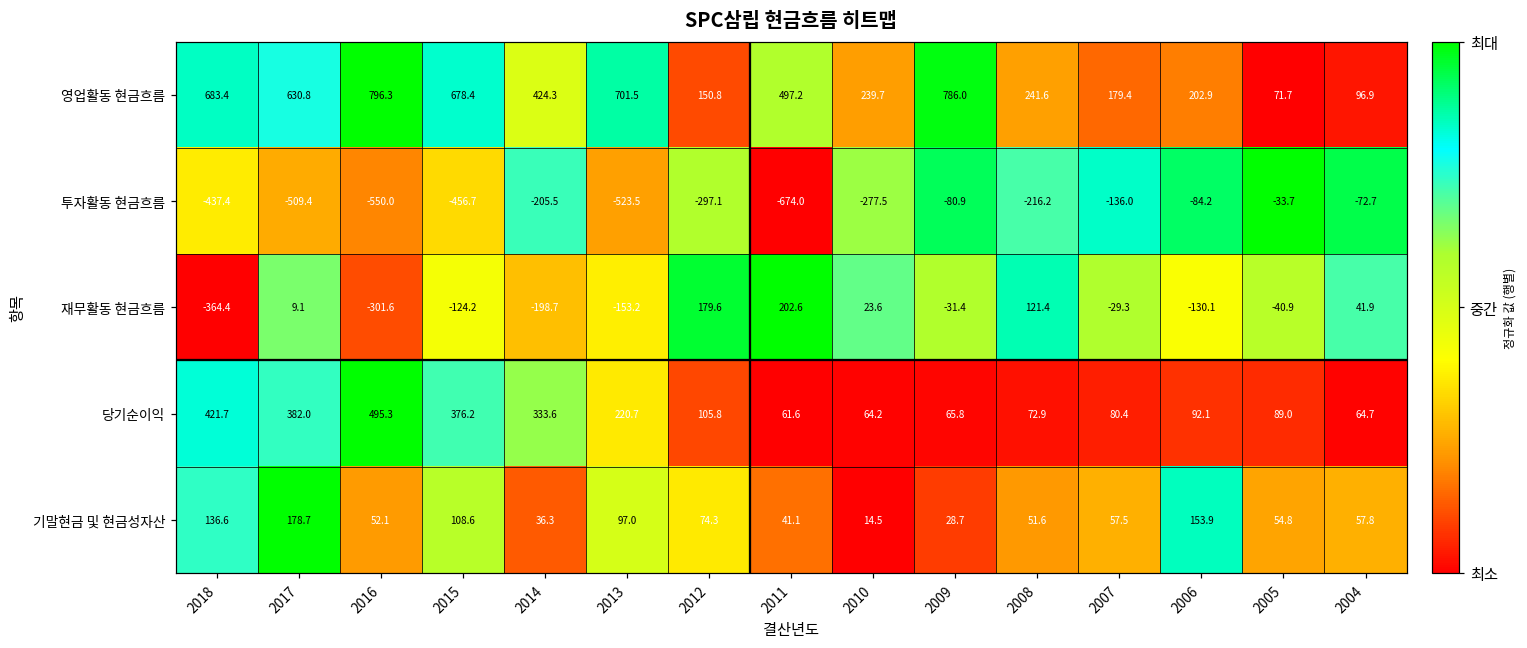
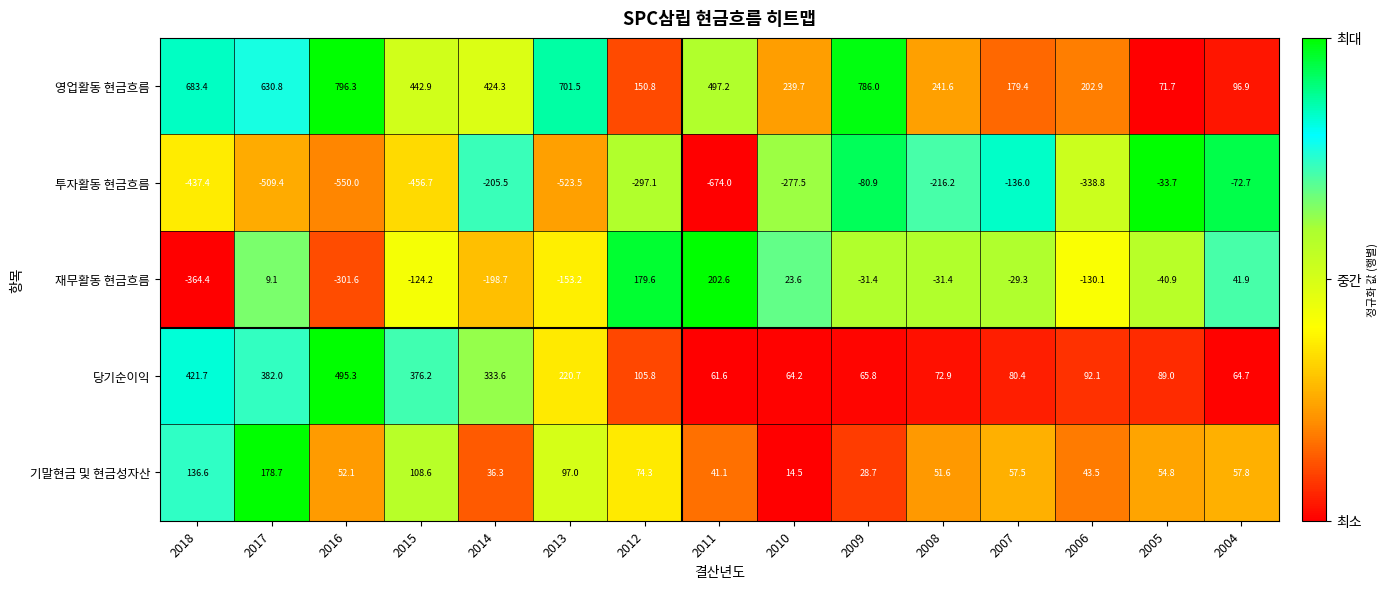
  {
    "영업활동 현금흐름": {
      "2018": 683.4,
      "2017": 630.8,
      "2016": 796.3,
-     "2015": 678.4,
+     "2015": 442.9,
      "2014": 424.3,
      "2013": 701.5,
      "2012": 150.8,
      "2011": 497.2,
      "2010": 239.7,
      "2009": 786.0,
      "2008": 241.6,
      "2007": 179.4,
      "2006": 202.9,
      "2005": 71.7,
      "2004": 96.9
    },
    "투자활동 현금흐름": {
      "2018": -437.4,
      "2017": -509.4,
      "2016": -550.0,
      "2015": -456.7,
      "2014": -205.5,
      "2013": -523.5,
      "2012": -297.1,
      "2011": -674.0,
      "2010": -277.5,
      "2009": -80.9,
      "2008": -216.2,
      "2007": -136.0,
-     "2006": -84.2,
+     "2006": -338.8,
      "2005": -33.7,
      "2004": -72.7
    },
    "재무활동 현금흐름": {
      "2018": -364.4,
      "2017": 9.1,
      "2016": -301.6,
      "2015": -124.2,
      "2014": -198.7,
      "2013": -153.2,
      "2012": 179.6,
      "2011": 202.6,
      "2010": 23.6,
      "2009": -31.4,
-     "2008": 121.4,
+     "2008": -31.4,
      "2007": -29.3,
      "2006": -130.1,
      "2005": -40.9,
      "2004": 41.9
    },
    "당기순이익": {
      "2018": 421.7,
      "2017": 382.0,
      "2016": 495.3,
      "2015": 376.2,
      "2014": 333.6,
      "2013": 220.7,
      "2012": 105.8,
      "2011": 61.6,
      "2010": 64.2,
      "2009": 65.8,
      "2008": 72.9,
      "2007": 80.4,
      "2006": 92.1,
      "2005": 89.0,
      "2004": 64.7
    },
    "기말현금 및 현금성자산": {
      "2018": 136.6,
      "2017": 178.7,
      "2016": 52.1,
      "2015": 108.6,
      "2014": 36.3,
      "2013": 97.0,
      "2012": 74.3,
      "2011": 41.1,
      "2010": 14.5,
      "2009": 28.7,
      "2008": 51.6,
      "2007": 57.5,
-     "2006": 153.9,
+     "2006": 43.5,
      "2005": 54.8,
      "2004": 57.8
    }
  }
